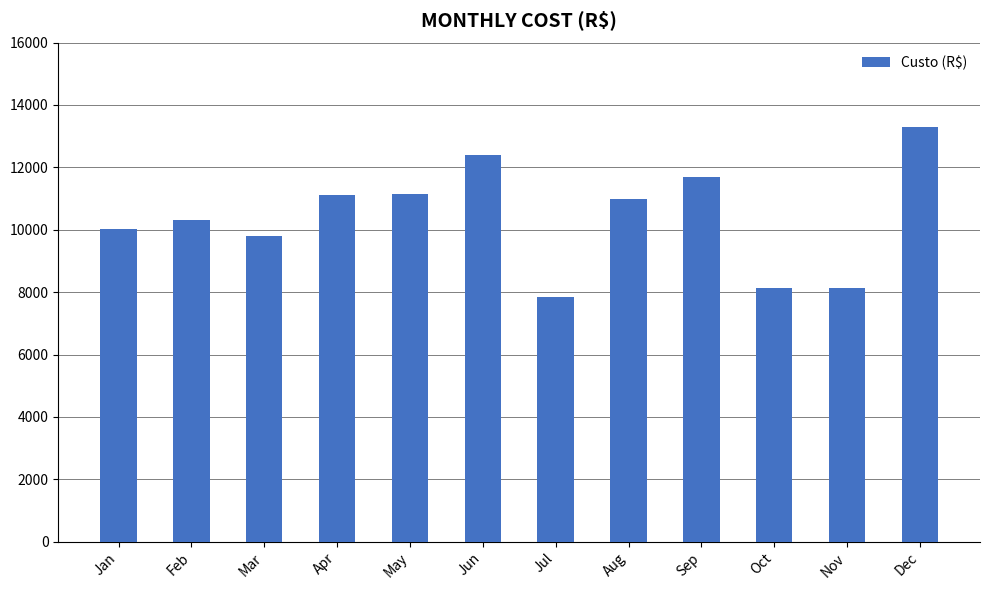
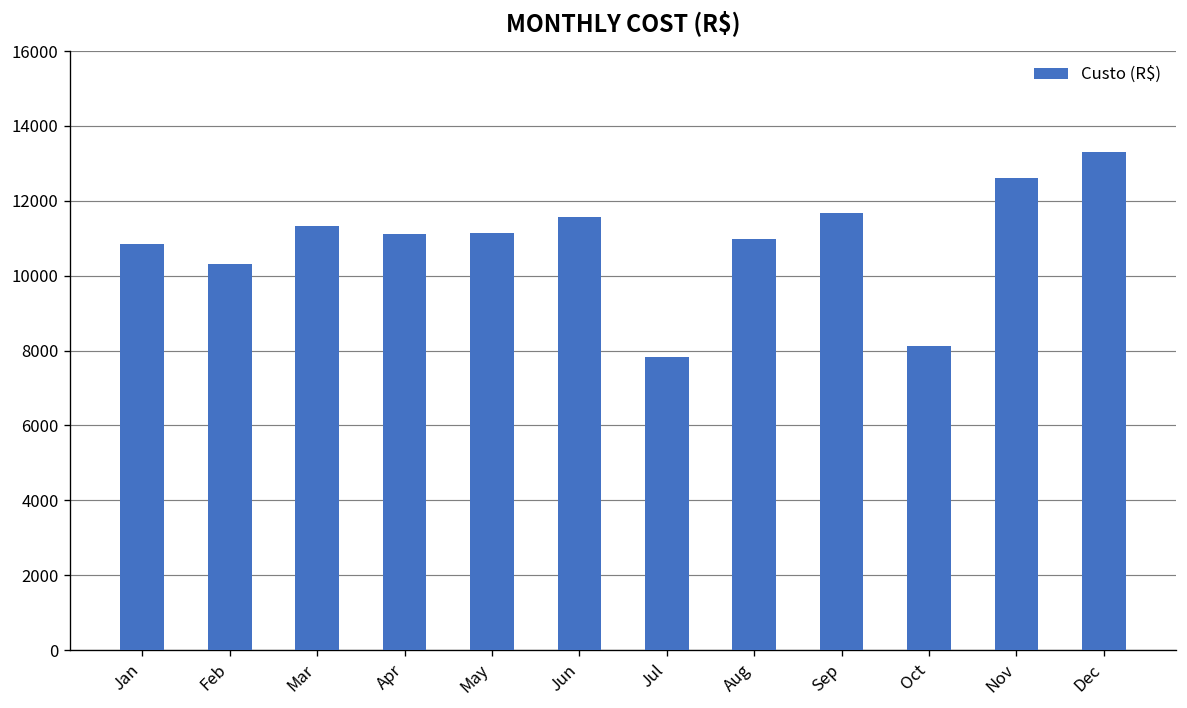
  {
-   "Jan": 10000,
+   "Jan": 10800,
    "Feb": 10300,
-   "Mar": 9800,
+   "Mar": 11300,
    "Apr": 11100,
    "May": 11100,
-   "Jun": 12400,
+   "Jun": 11600,
    "Jul": 7800,
    "Aug": 11000,
    "Sep": 11700,
    "Oct": 8100,
-   "Nov": 8100,
+   "Nov": 12600,
    "Dec": 13300
  }
